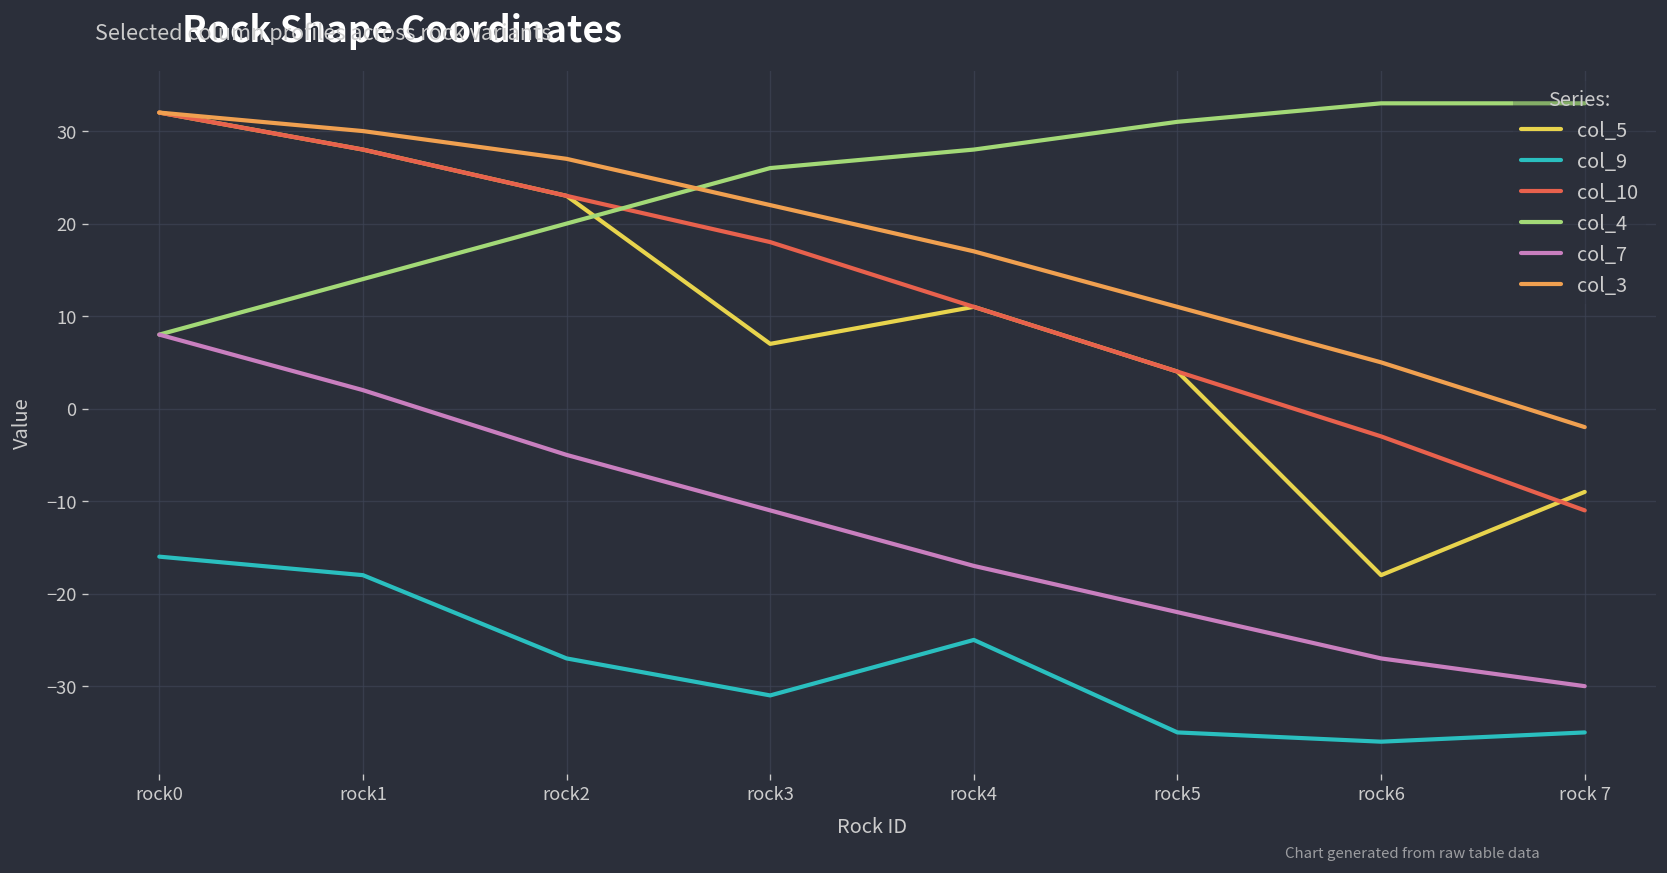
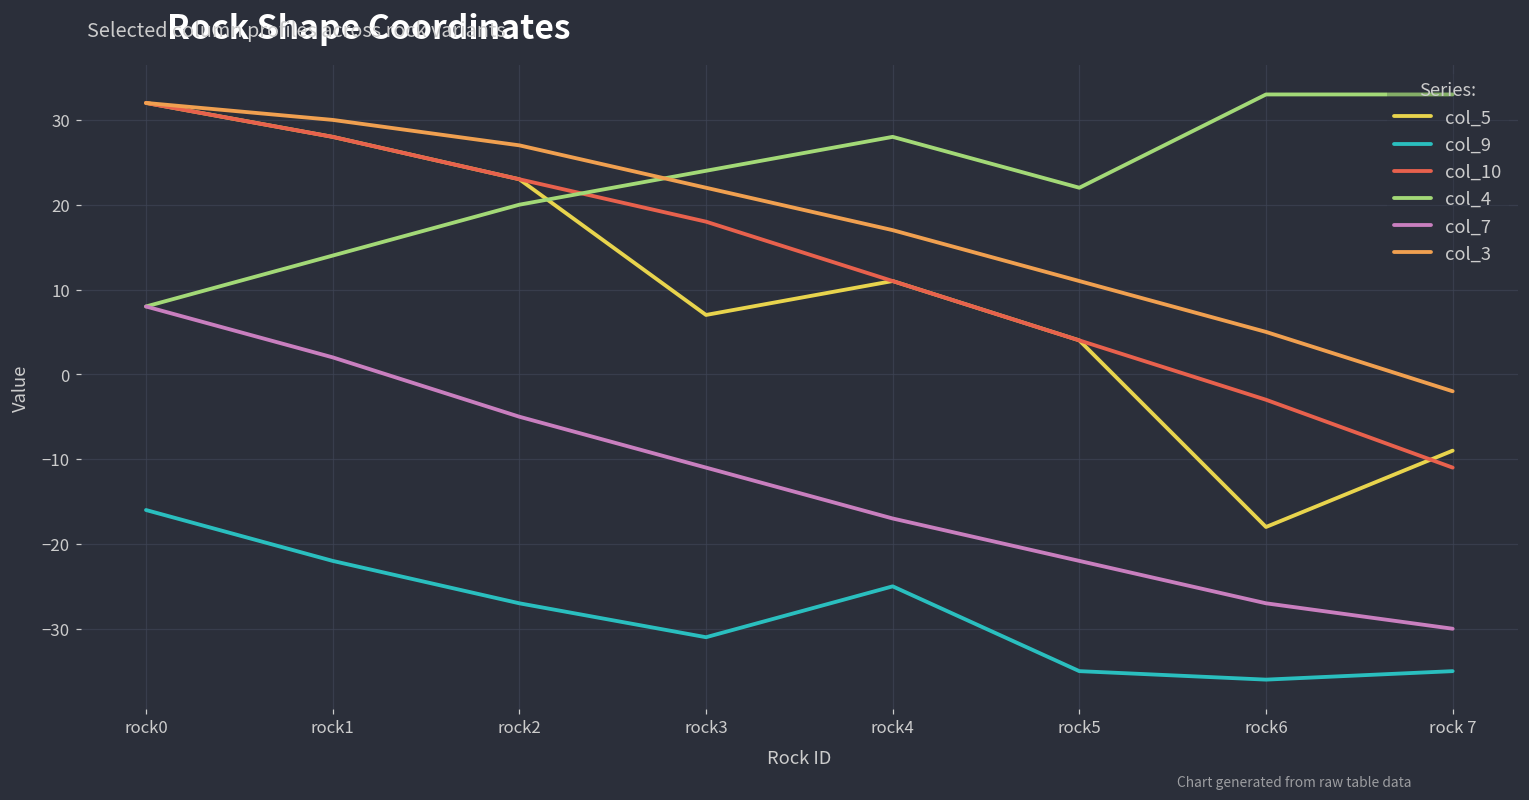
  {
    "col_9": {
      "rock0": -16,
-     "rock1": -18,
+     "rock1": -22,
      "rock2": -27,
      "rock3": -31,
      "rock4": -25,
      "rock5": -35,
      "rock6": -36,
      "rock 7": -35
    },
    "col_10": {
      "rock3": 18,
      "rock6": -3,
      "rock 7": -11
    },
    "col_4": {
      "rock1": 14,
      "rock2": 20,
-     "rock3": 26,
+     "rock3": 24,
      "rock4": 28,
-     "rock5": 31,
+     "rock5": 22,
      "rock6": 33
    },
    "col_7": {
      "rock1": 2,
      "rock2": -5,
      "rock3": -11,
      "rock4": -17,
      "rock5": -22,
      "rock6": -27,
      "rock 7": -30
    }
  }
